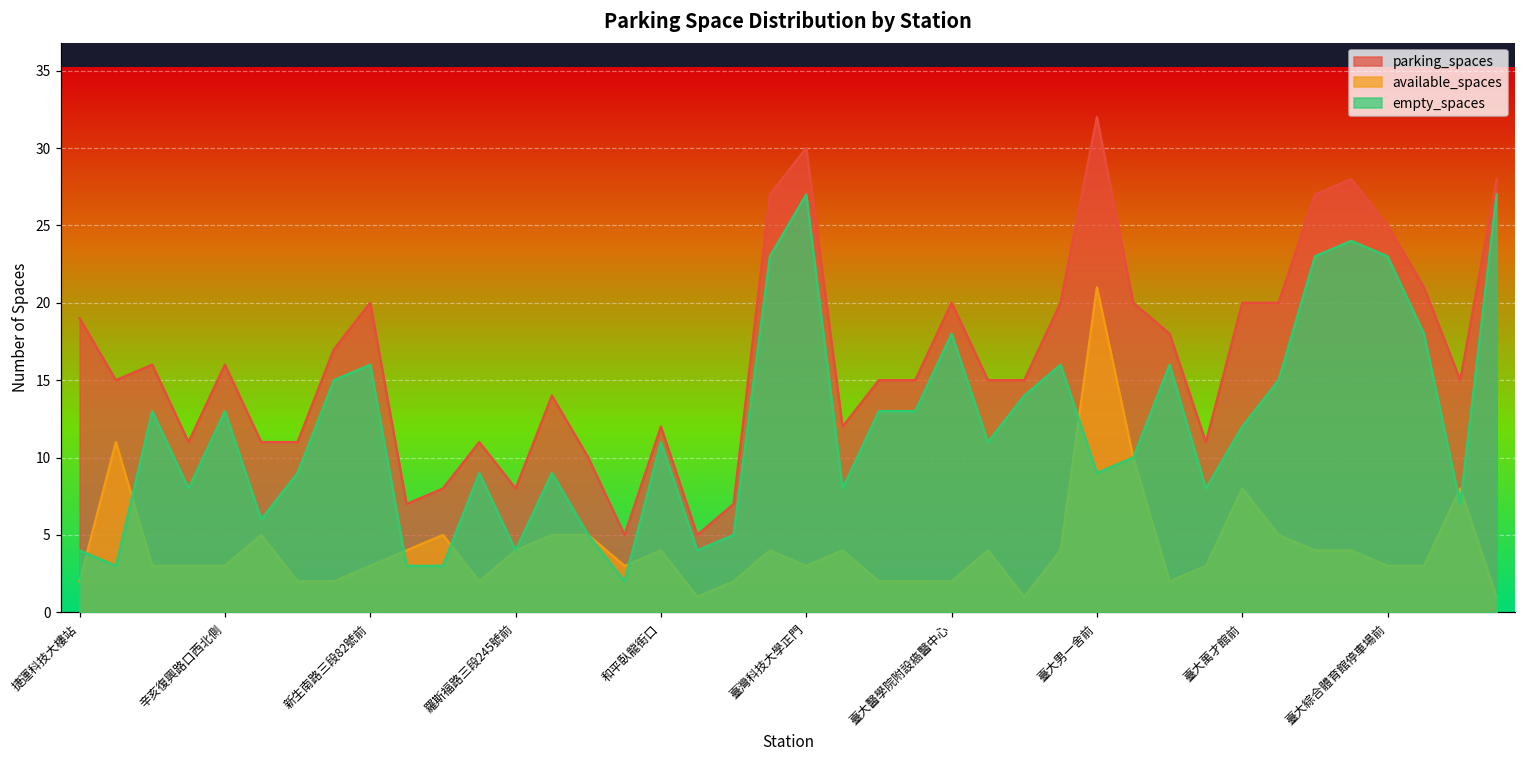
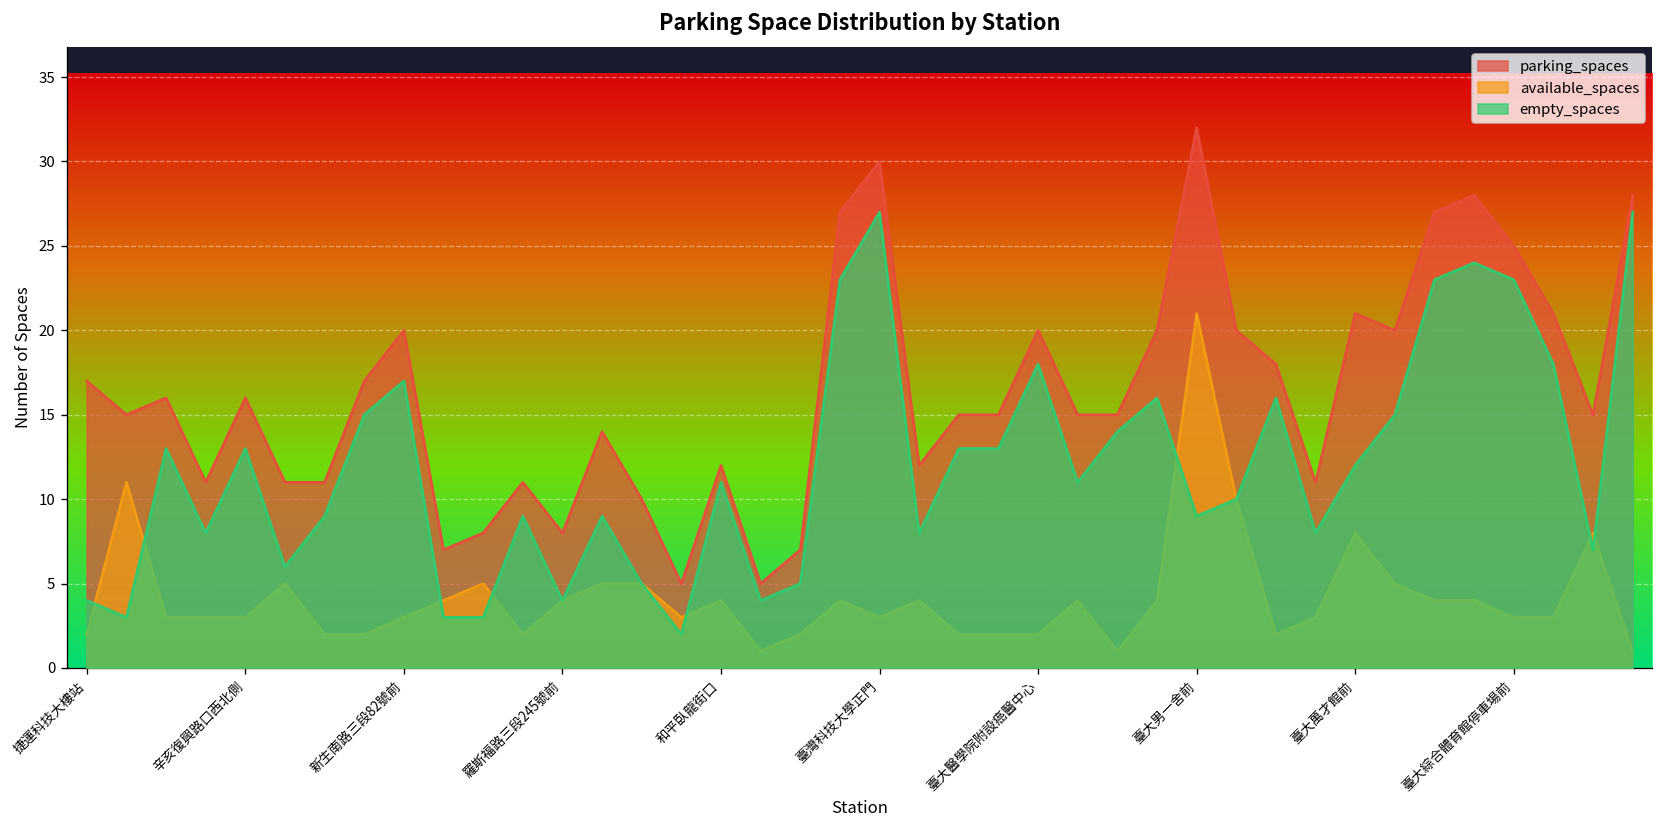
  {
    "parking_spaces": {
-     "捷運科技大樓站": 19,
+     "捷運科技大樓站": 17,
      "辛亥復興路口西北側": 16,
      "新生南路三段82號前": 20,
      "羅斯福路三段245號前": 8,
      "和平臥龍街口": 12,
      "臺灣科技大學正門": 30,
      "臺大醫學院附設癌醫中心": 20,
      "臺大男一舍前": 32,
-     "臺大萬才館前": 20,
+     "臺大萬才館前": 21,
      "臺大綜合體育館停車場前": 25
    },
    "available_spaces": {
      "捷運科技大樓站": 2,
      "辛亥復興路口西北側": 3,
      "新生南路三段82號前": 3,
      "和平臥龍街口": 4,
      "臺灣科技大學正門": 3,
      "臺大醫學院附設癌醫中心": 2,
      "臺大男一舍前": 21,
      "臺大萬才館前": 8,
      "臺大綜合體育館停車場前": 3
    },
    "empty_spaces": {
      "捷運科技大樓站": 4,
      "辛亥復興路口西北側": 13,
-     "新生南路三段82號前": 16,
+     "新生南路三段82號前": 17,
      "和平臥龍街口": 11,
      "臺灣科技大學正門": 27,
      "臺大醫學院附設癌醫中心": 18,
      "臺大男一舍前": 9,
      "臺大萬才館前": 12,
      "臺大綜合體育館停車場前": 23
    }
  }
